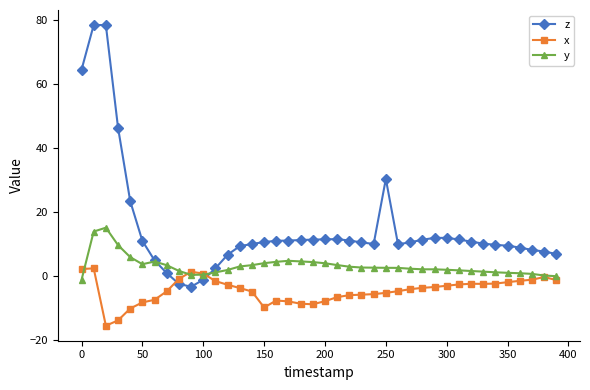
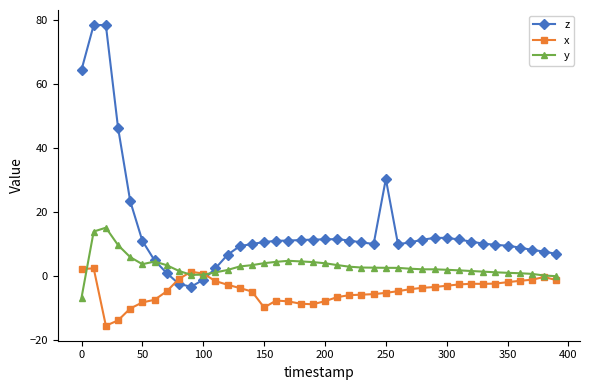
  {
    "z": {
      "0": 64,
      "50": 11,
      "100": -1,
      "150": 11,
      "200": 12,
      "250": 30,
      "300": 12,
      "350": 10
    },
    "x": {
      "0": 2,
      "50": -8,
      "150": -10,
      "200": -8,
      "250": -5,
      "300": -3,
      "350": -2
    },
    "y": {
-     "0": -1,
+     "0": -7,
      "50": 4,
      "150": 4,
      "200": 4,
      "250": 3,
      "300": 2,
      "350": 1
    }
  }
